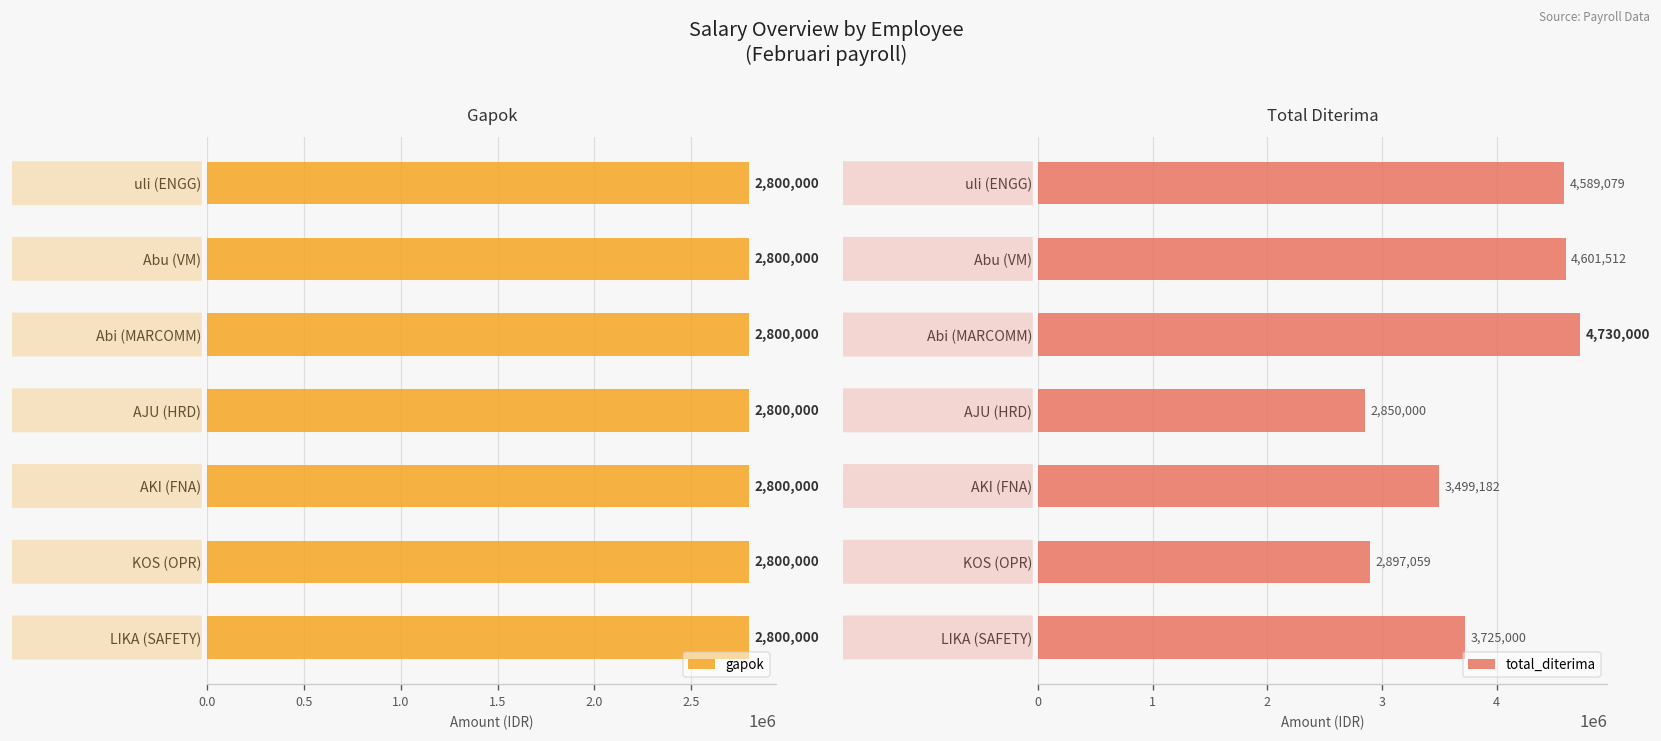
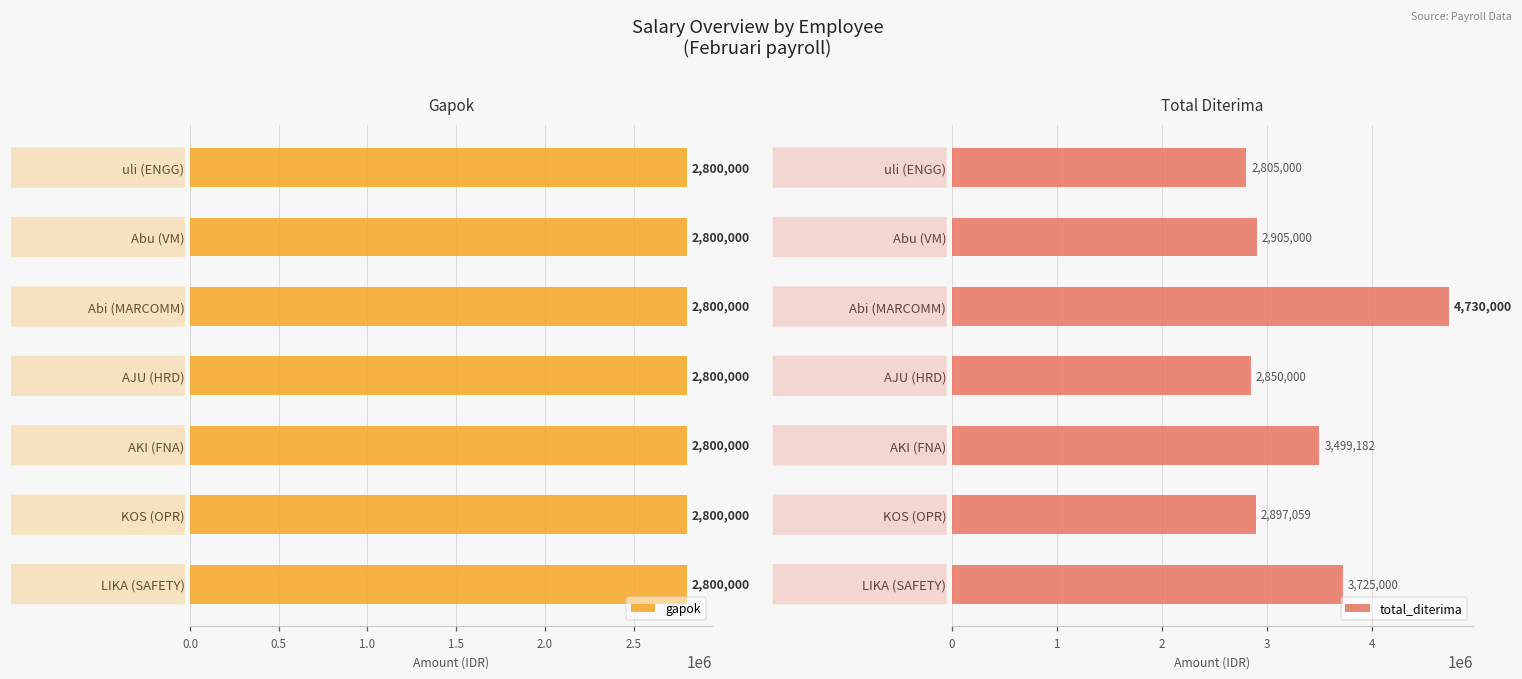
  {
    "Gapok": {
      "uli (ENGG)": "2,800,000",
      "Abu (VM)": "2,800,000",
      "Abi (MARCOMM)": "2,800,000",
      "AJU (HRD)": "2,800,000",
      "AKI (FNA)": "2,800,000",
      "KOS (OPR)": "2,800,000",
      "LIKA (SAFETY)": "2,800,000"
    },
    "Total Diterima": {
-     "uli (ENGG)": "4,589,079",
-     "Abu (VM)": "4,601,512",
+     "uli (ENGG)": "2,805,000",
+     "Abu (VM)": "2,905,000",
      "Abi (MARCOMM)": "4,730,000",
      "AJU (HRD)": "2,850,000",
      "AKI (FNA)": "3,499,182",
      "KOS (OPR)": "2,897,059",
      "LIKA (SAFETY)": "3,725,000"
    }
  }
